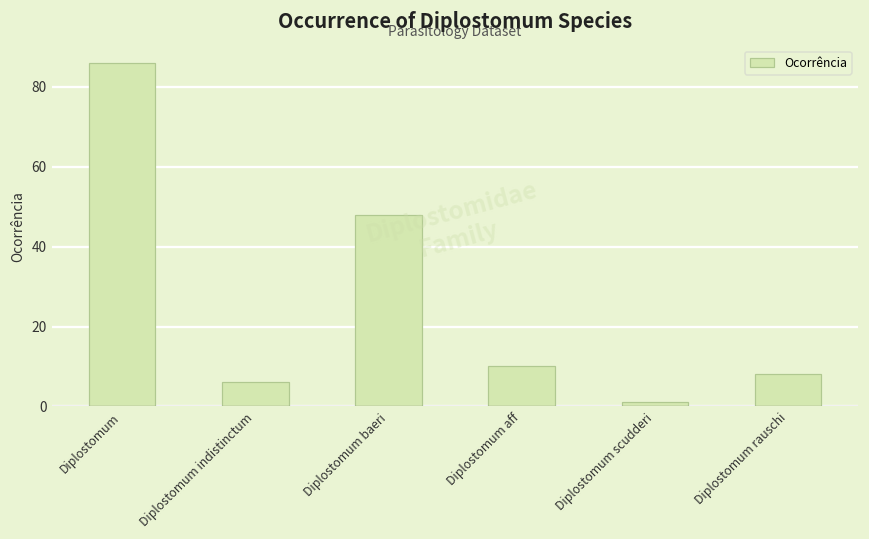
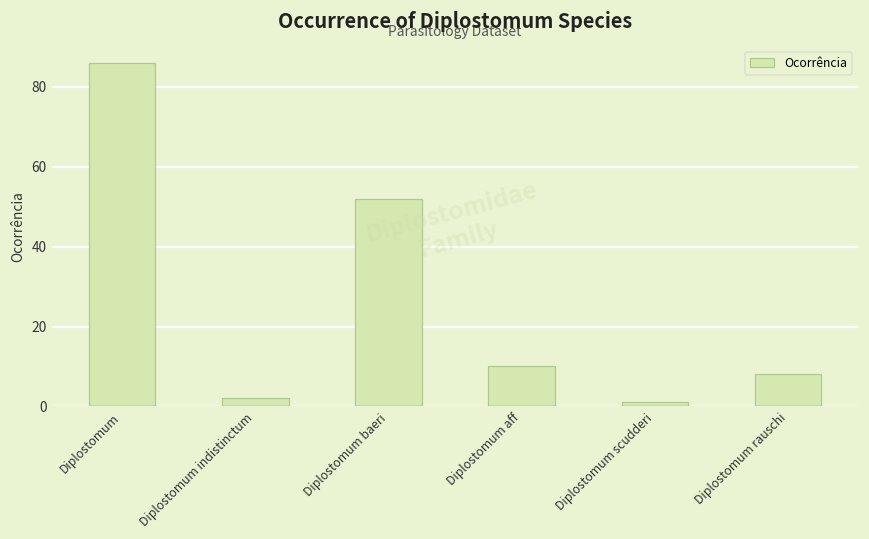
  {
    "Diplostomum": 86,
-   "Diplostomum indistinctum": 6,
-   "Diplostomum baeri": 48,
+   "Diplostomum indistinctum": 2,
+   "Diplostomum baeri": 52,
    "Diplostomum aff": 10,
    "Diplostomum scudderi": 1,
    "Diplostomum rauschi": 8
  }
